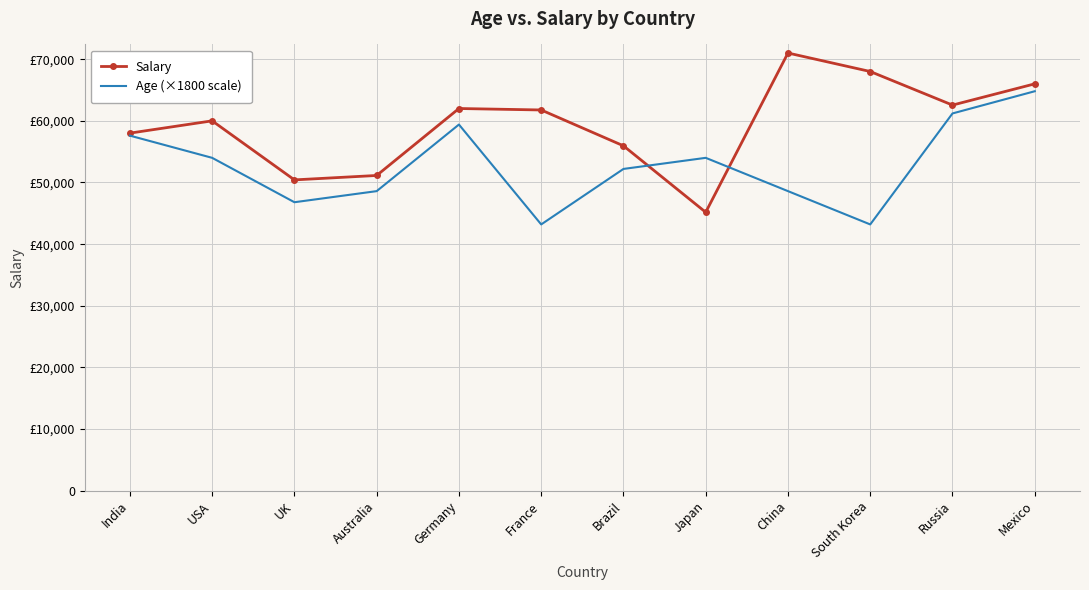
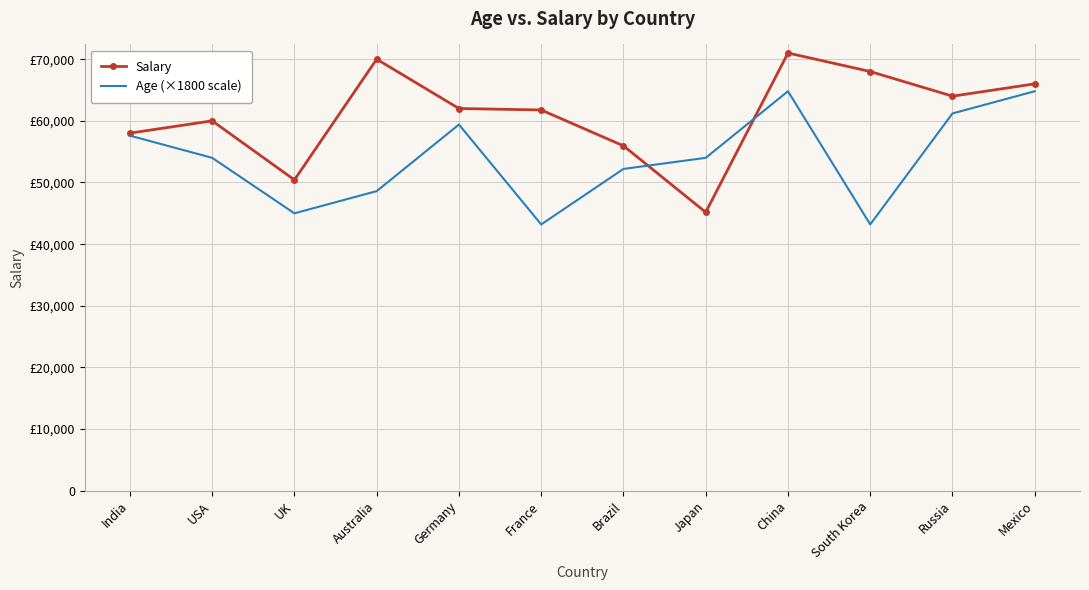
  {
    "Salary": {
      "USA": "£60,000",
      "UK": "£50,000",
-     "Australia": "£51,000",
+     "Australia": "£70,000",
      "Germany": "£62,000",
      "France": "£62,000",
      "Brazil": "£56,000",
      "Japan": "£45,000",
      "China": "£71,000",
      "South Korea": "£68,000",
-     "Russia": "£63,000",
+     "Russia": "£64,000",
      "Mexico": "£66,000"
    },
    "Age (×1800 scale)": {
      "USA": "£54,000",
-     "UK": "£47,000",
+     "UK": "£45,000",
      "Australia": "£49,000",
      "Germany": "£59,000",
      "France": "£43,000",
      "Brazil": "£52,000",
      "Japan": "£54,000",
-     "China": "£49,000",
+     "China": "£65,000",
      "South Korea": "£43,000",
      "Russia": "£61,000",
      "Mexico": "£65,000"
    }
  }
